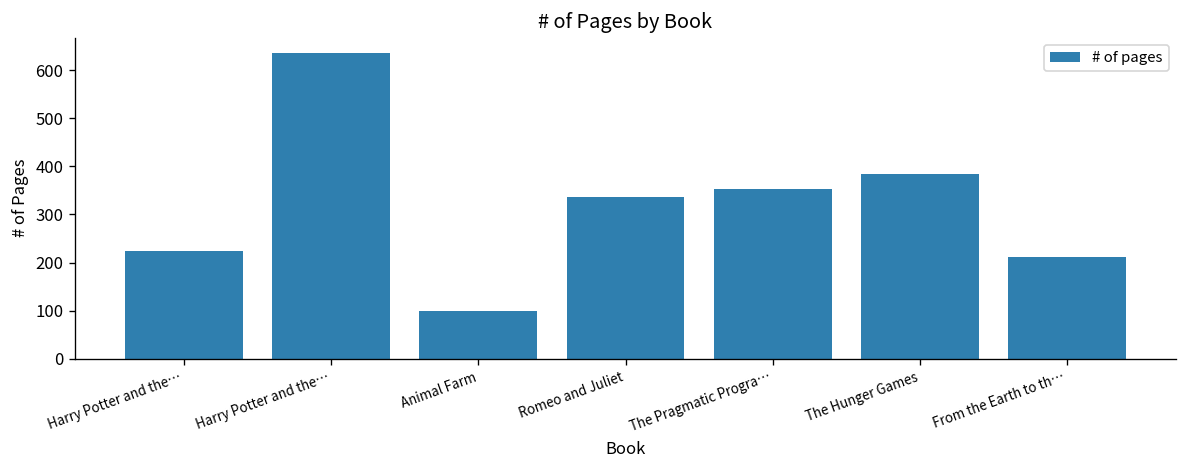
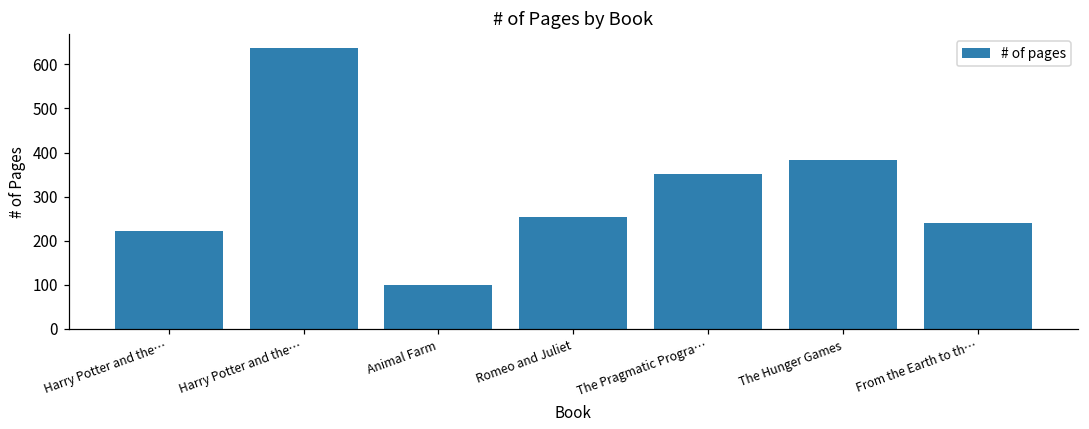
  {
    "Animal Farm": 100,
-   "Romeo and Juliet": 340,
+   "Romeo and Juliet": 250,
    "The Pragmatic Progra…": 350,
    "The Hunger Games": 380,
-   "From the Earth to th…": 210
+   "From the Earth to th…": 240
  }
